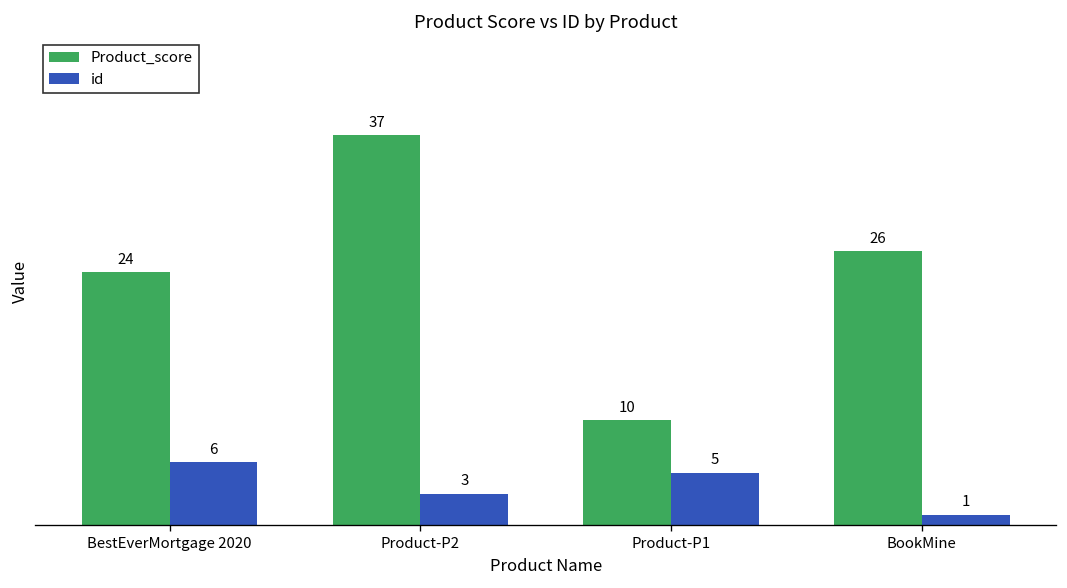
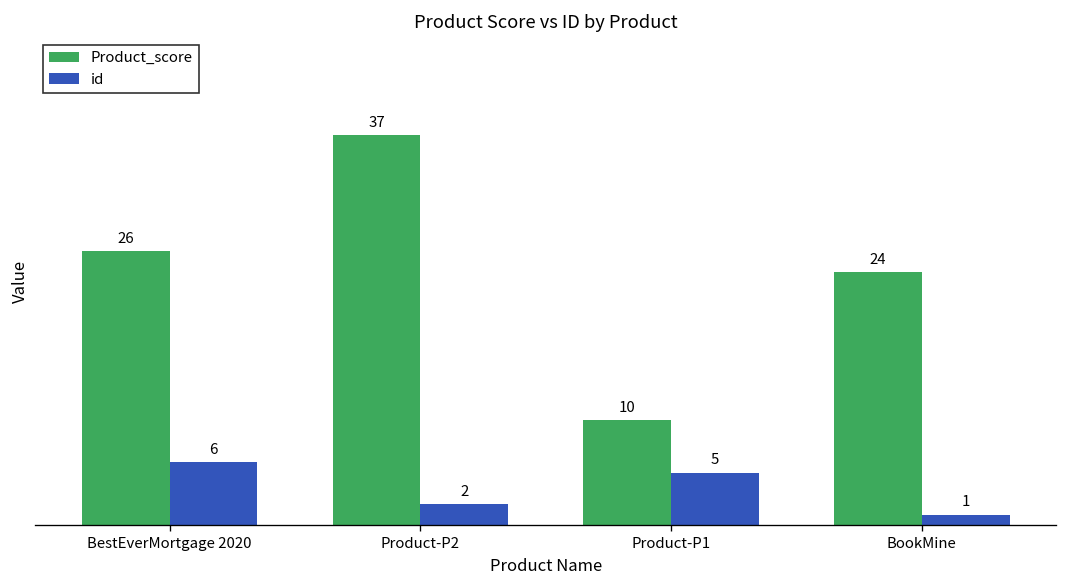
  {
    "Product_score": {
-     "BestEverMortgage 2020": 24,
+     "BestEverMortgage 2020": 26,
      "Product-P2": 37,
      "Product-P1": 10,
-     "BookMine": 26
+     "BookMine": 24
    },
    "id": {
      "BestEverMortgage 2020": 6,
-     "Product-P2": 3,
+     "Product-P2": 2,
      "Product-P1": 5,
      "BookMine": 1
    }
  }
